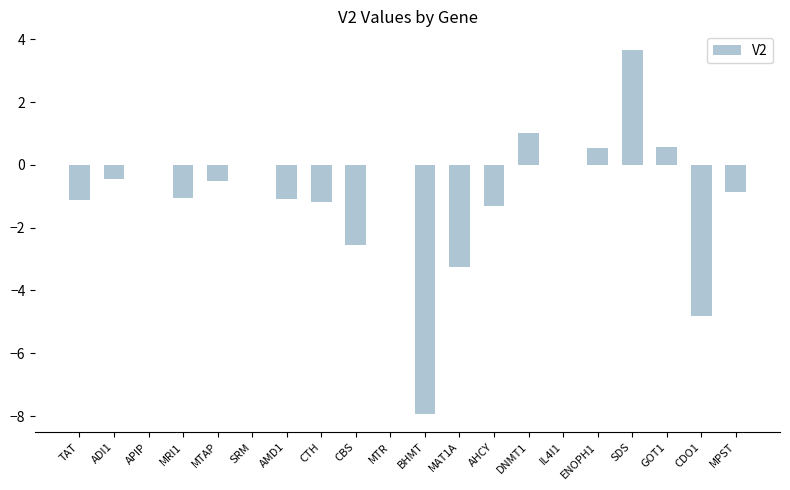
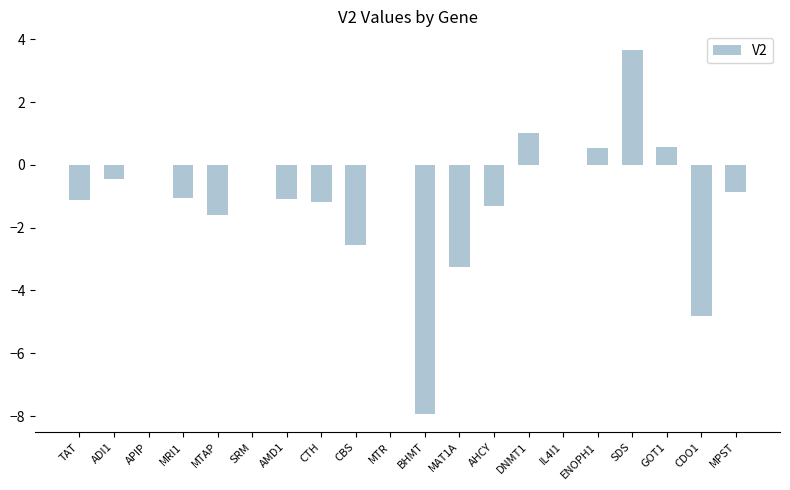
  {
    "TAT": -1.1,
    "ADI1": -0.4,
    "APIP": 0.0,
    "MRI1": -1.0,
-   "MTAP": -0.5,
+   "MTAP": -1.6,
    "SRM": 0.0,
    "AMD1": -1.1,
    "CTH": -1.2,
    "CBS": -2.5,
    "MTR": 0.0,
    "BHMT": -7.9,
    "MAT1A": -3.3,
    "AHCY": -1.3,
    "DNMT1": 1.0,
    "IL4I1": 0.0,
    "ENOPH1": 0.5,
    "SDS": 3.7,
    "GOT1": 0.6,
    "CDO1": -4.8,
    "MPST": -0.9
  }
